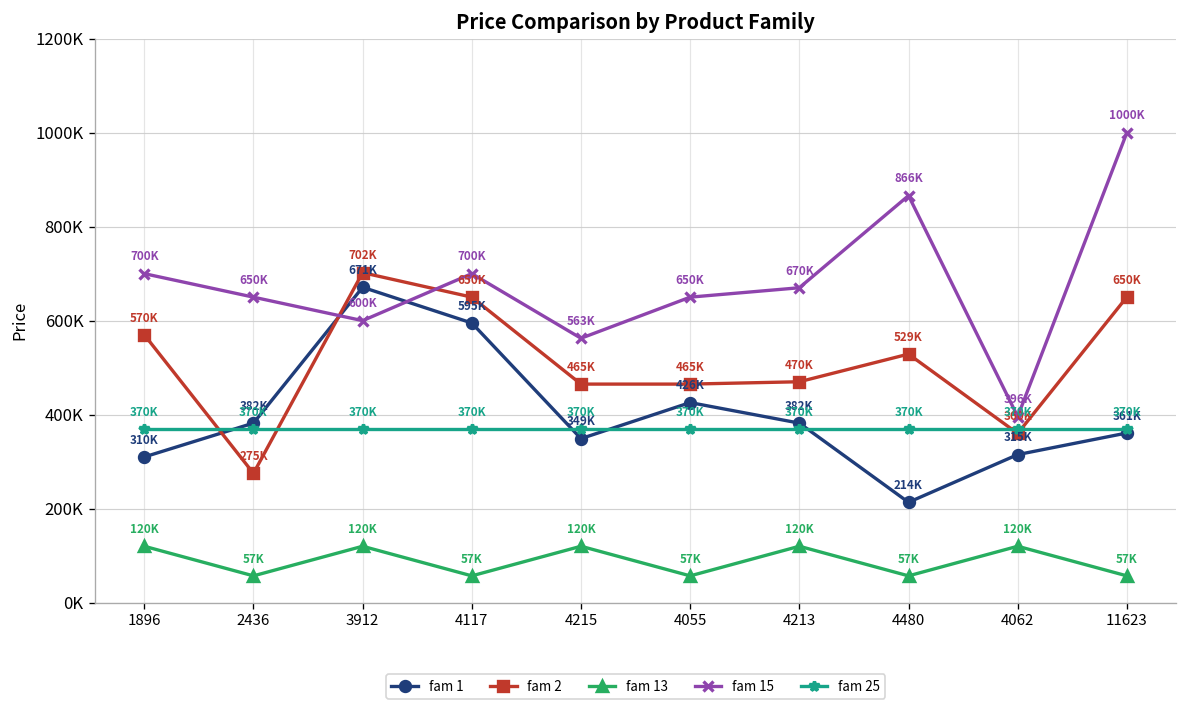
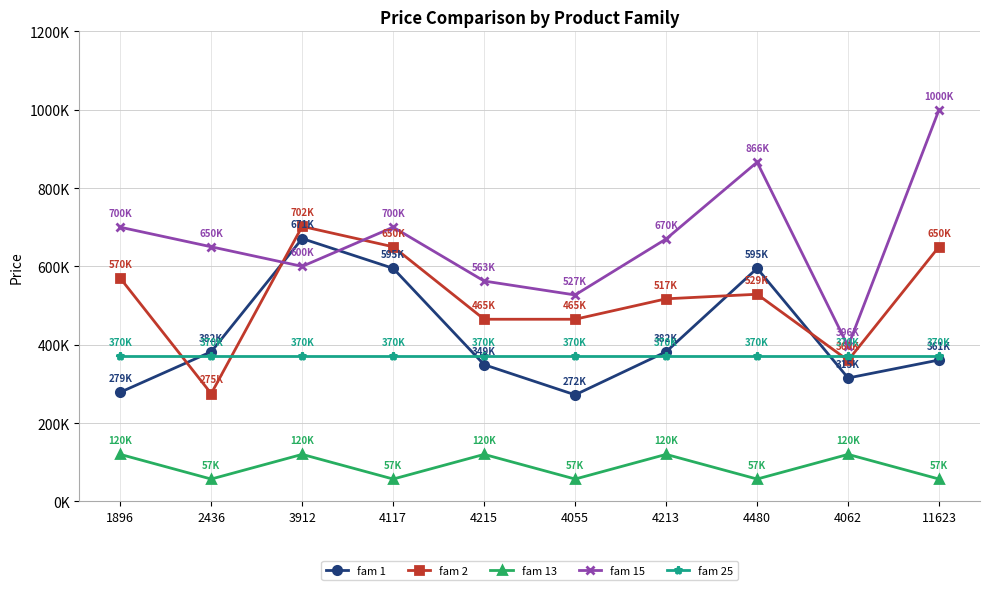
  {
    "fam 1": {
-     "1896": "310K",
+     "1896": "279K",
      "4117": "595K",
-     "4055": "426K",
-     "4480": "214K"
+     "4055": "272K",
+     "4480": "595K"
    },
    "fam 2": {
      "1896": "570K",
      "2436": "275K",
      "3912": "702K",
      "4215": "465K",
      "4055": "465K",
-     "4213": "470K",
+     "4213": "517K",
      "4480": "529K",
      "11623": "650K"
    },
    "fam 15": {
      "1896": "700K",
      "2436": "650K",
      "3912": "600K",
      "4117": "700K",
      "4215": "563K",
-     "4055": "650K",
+     "4055": "527K",
      "4213": "670K",
      "4480": "866K",
      "4062": "396K",
      "11623": "1000K"
    }
  }
